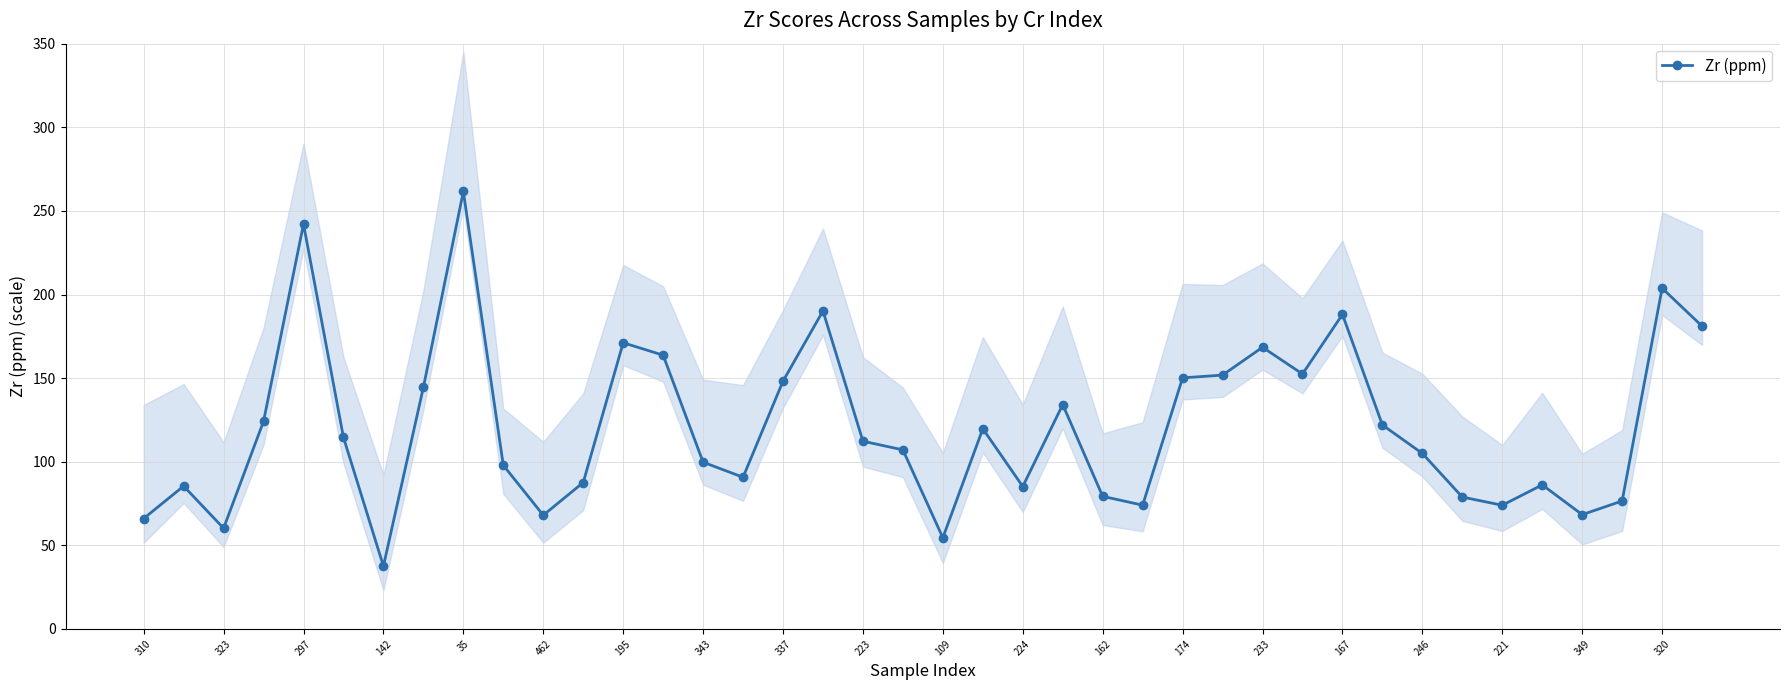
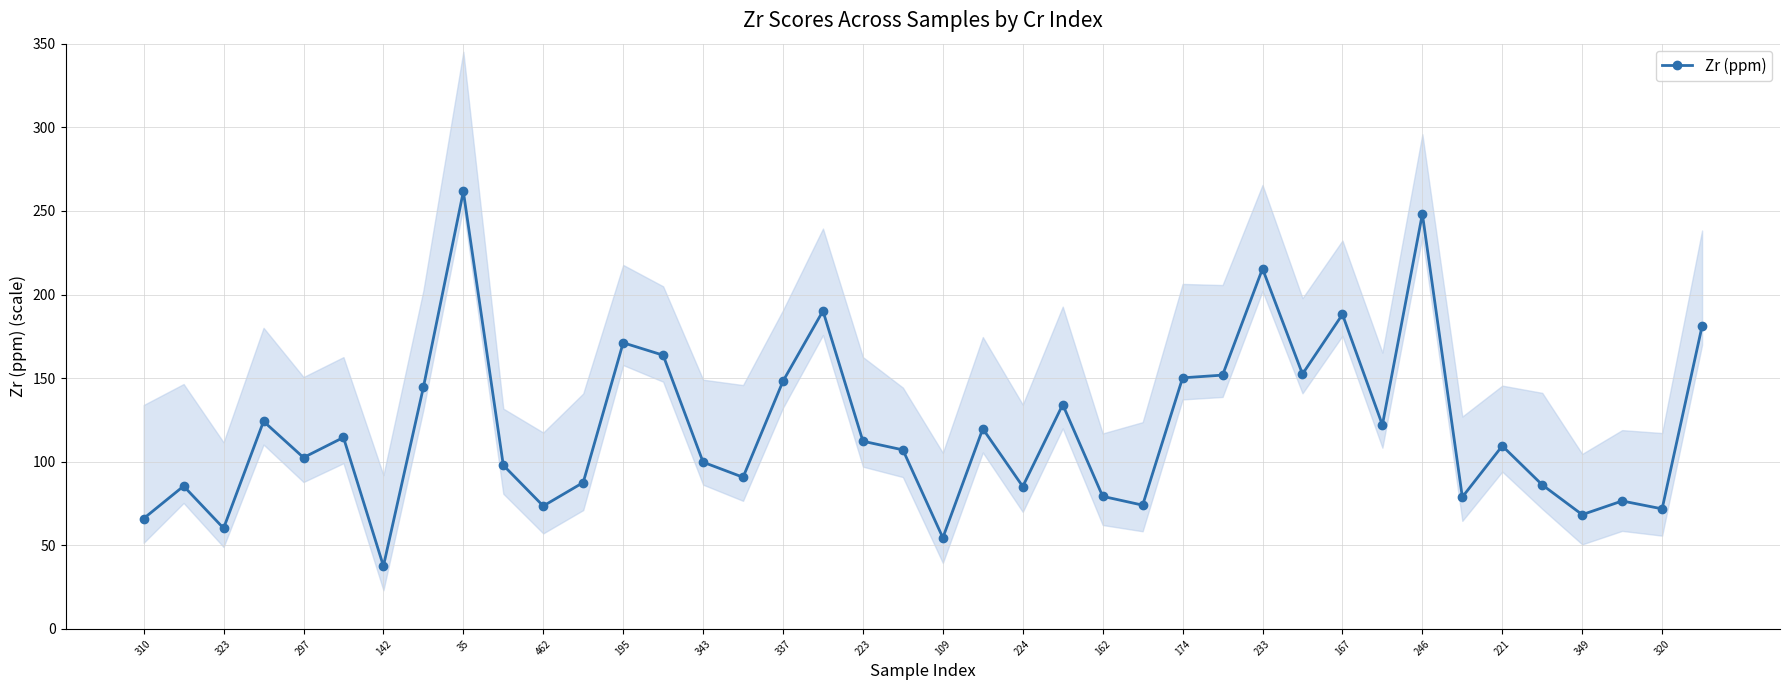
  {
    "Zr (ppm)": {
      "310": 66,
      "323": 60,
-     "297": 242,
+     "297": 103,
      "142": 38,
-     "462": 68,
+     "462": 74,
      "195": 171,
      "343": 100,
      "337": 148,
      "223": 112,
      "109": 55,
      "224": 85,
      "162": 79,
      "174": 150,
-     "233": 168,
+     "233": 215,
      "167": 188,
-     "246": 105,
-     "221": 74,
+     "246": 248,
+     "221": 109,
      "349": 68,
-     "320": 204
+     "320": 72
    }
  }
